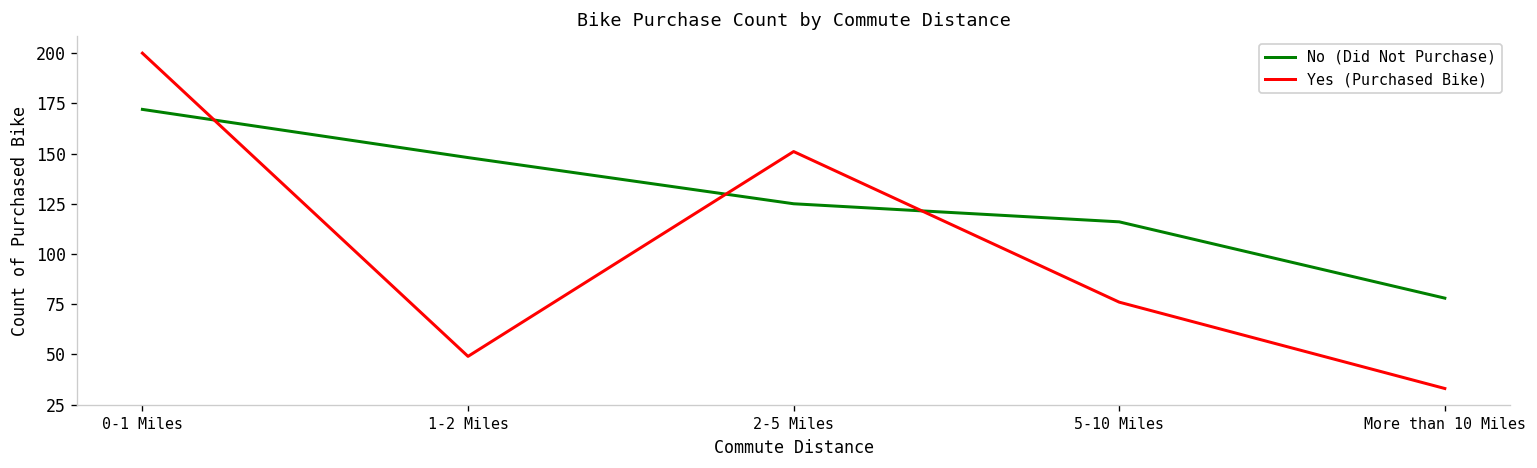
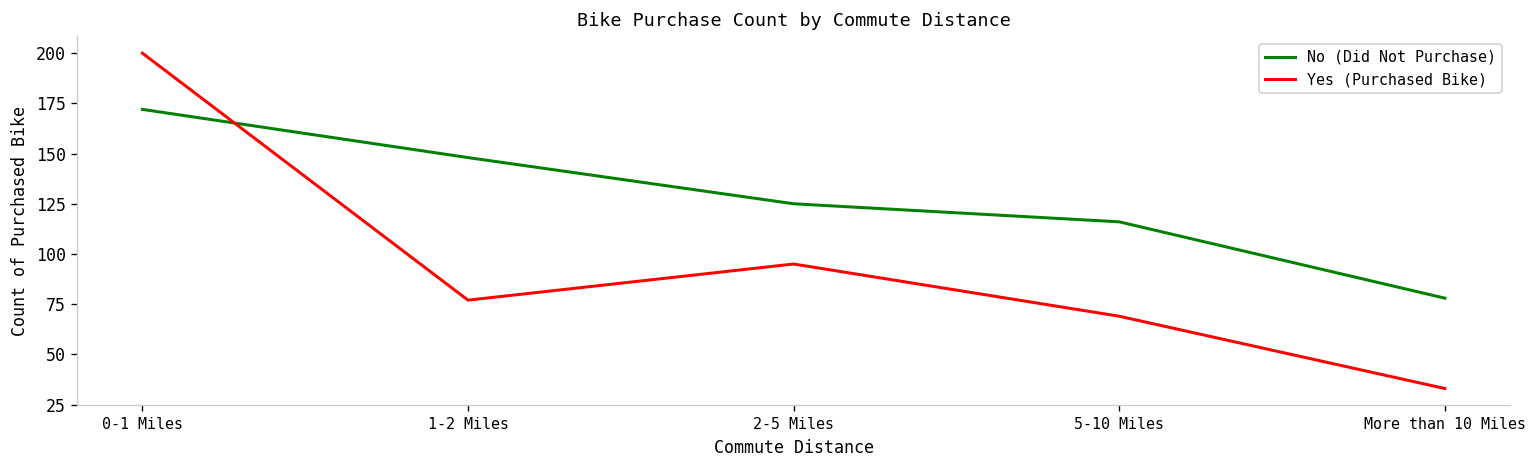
  {
    "No (Did Not Purchase)": {
      "0-1 Miles": 172,
      "1-2 Miles": 148,
      "2-5 Miles": 125,
      "5-10 Miles": 116,
      "More than 10 Miles": 78
    },
    "Yes (Purchased Bike)": {
      "0-1 Miles": 200,
-     "1-2 Miles": 49,
-     "2-5 Miles": 151,
-     "5-10 Miles": 76,
+     "1-2 Miles": 77,
+     "2-5 Miles": 95,
+     "5-10 Miles": 69,
      "More than 10 Miles": 33
    }
  }
